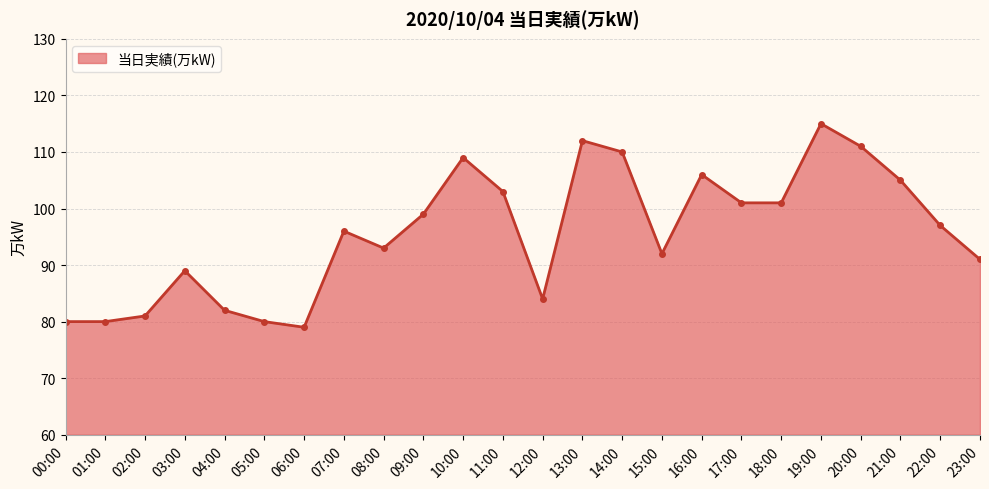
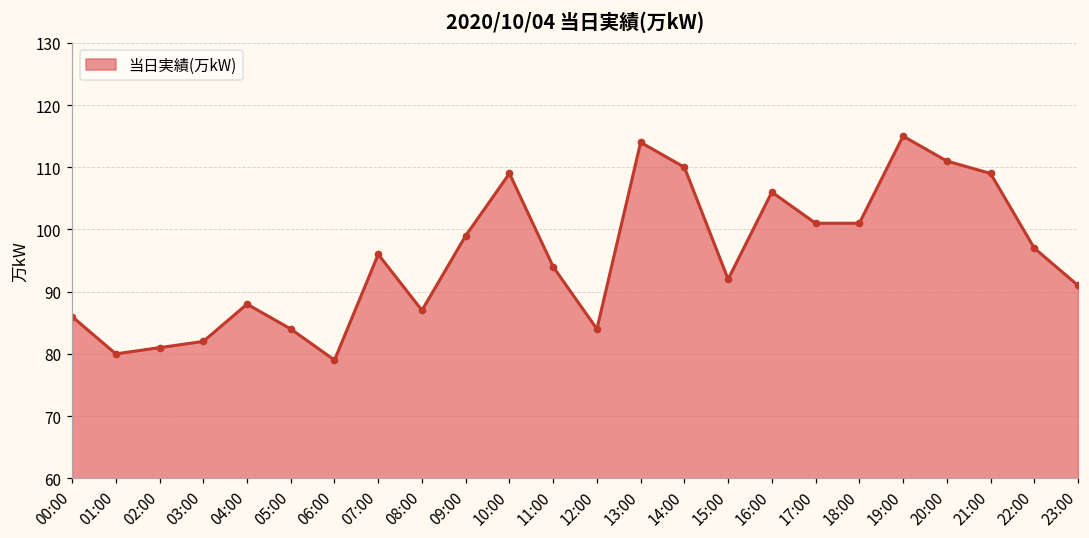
  {
-   "00:00": 80,
+   "00:00": 86,
    "01:00": 80,
    "02:00": 81,
-   "03:00": 89,
-   "04:00": 82,
-   "05:00": 80,
+   "03:00": 82,
+   "04:00": 88,
+   "05:00": 84,
    "06:00": 79,
    "07:00": 96,
-   "08:00": 93,
+   "08:00": 87,
    "09:00": 99,
    "10:00": 109,
-   "11:00": 103,
+   "11:00": 94,
    "12:00": 84,
-   "13:00": 112,
+   "13:00": 114,
    "14:00": 110,
    "15:00": 92,
    "16:00": 106,
    "17:00": 101,
    "18:00": 101,
    "19:00": 115,
    "20:00": 111,
-   "21:00": 105,
+   "21:00": 109,
    "22:00": 97,
    "23:00": 91
  }
